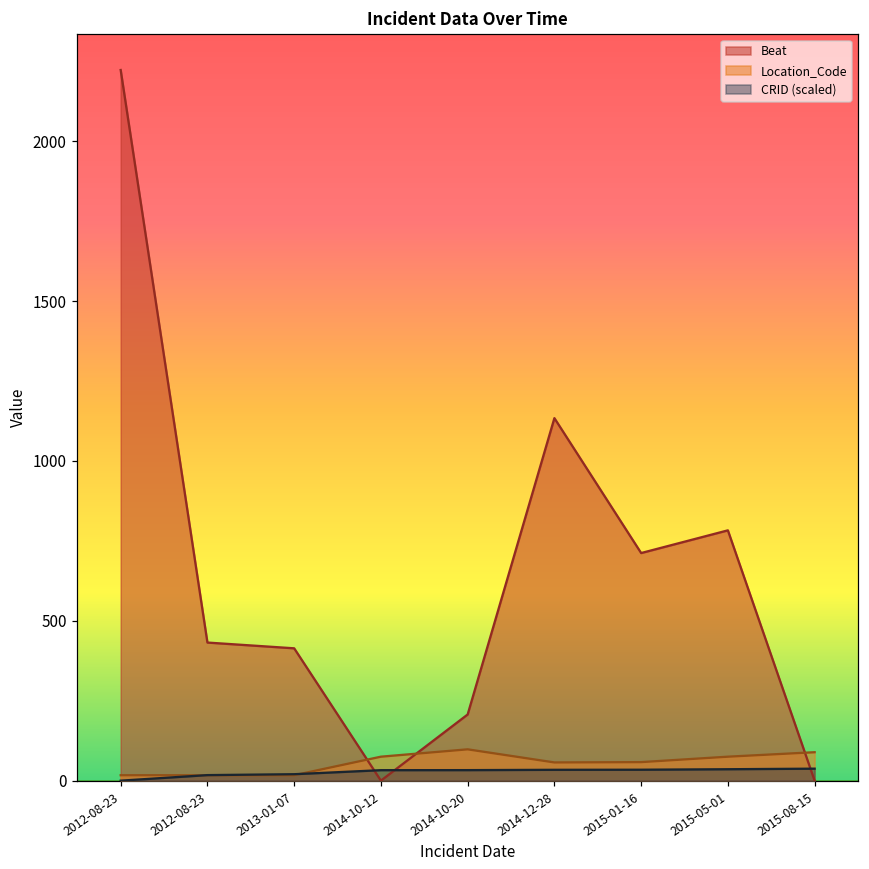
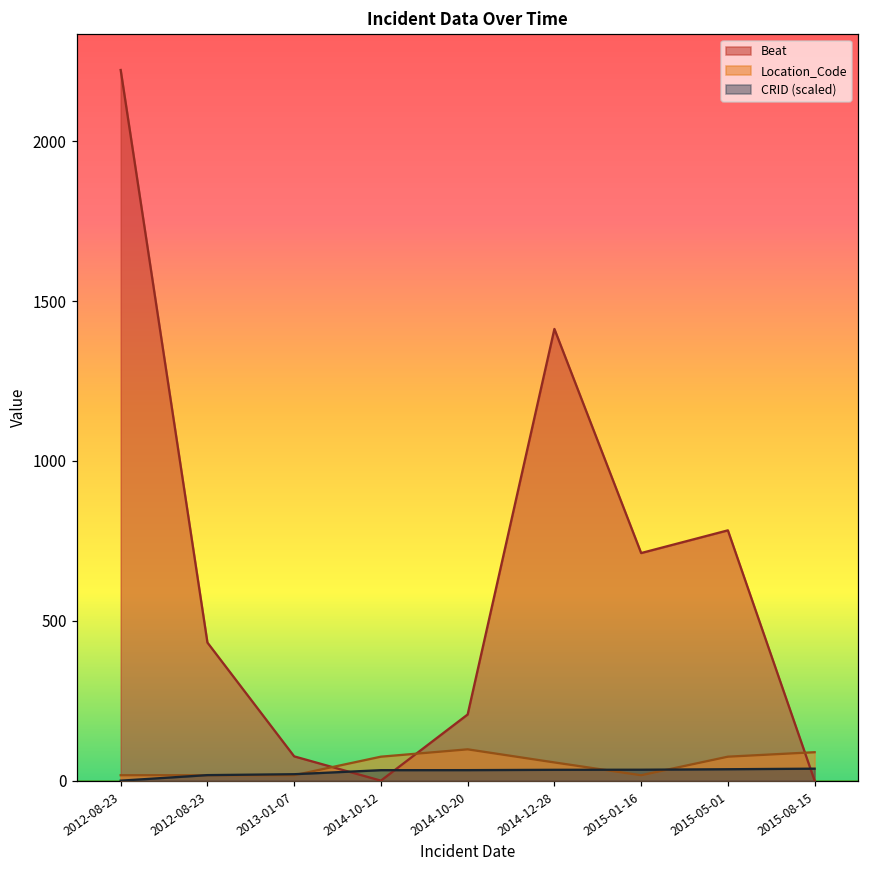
  {
    "Beat": {
-     "2013-01-07": 410,
+     "2013-01-07": 80,
      "2014-10-12": 0,
      "2014-10-20": 210,
-     "2014-12-28": 1130,
+     "2014-12-28": 1410,
      "2015-01-16": 710,
      "2015-05-01": 780,
      "2015-08-15": 0
    },
    "Location_Code": {
      "2014-10-12": 80,
      "2014-10-20": 100,
      "2014-12-28": 60,
-     "2015-01-16": 60,
+     "2015-01-16": 20,
      "2015-05-01": 80,
      "2015-08-15": 90
    },
    "CRID (scaled)": {
      "2014-10-12": 30,
      "2014-10-20": 30,
      "2014-12-28": 30,
      "2015-01-16": 30,
      "2015-05-01": 40,
      "2015-08-15": 40
    }
  }
